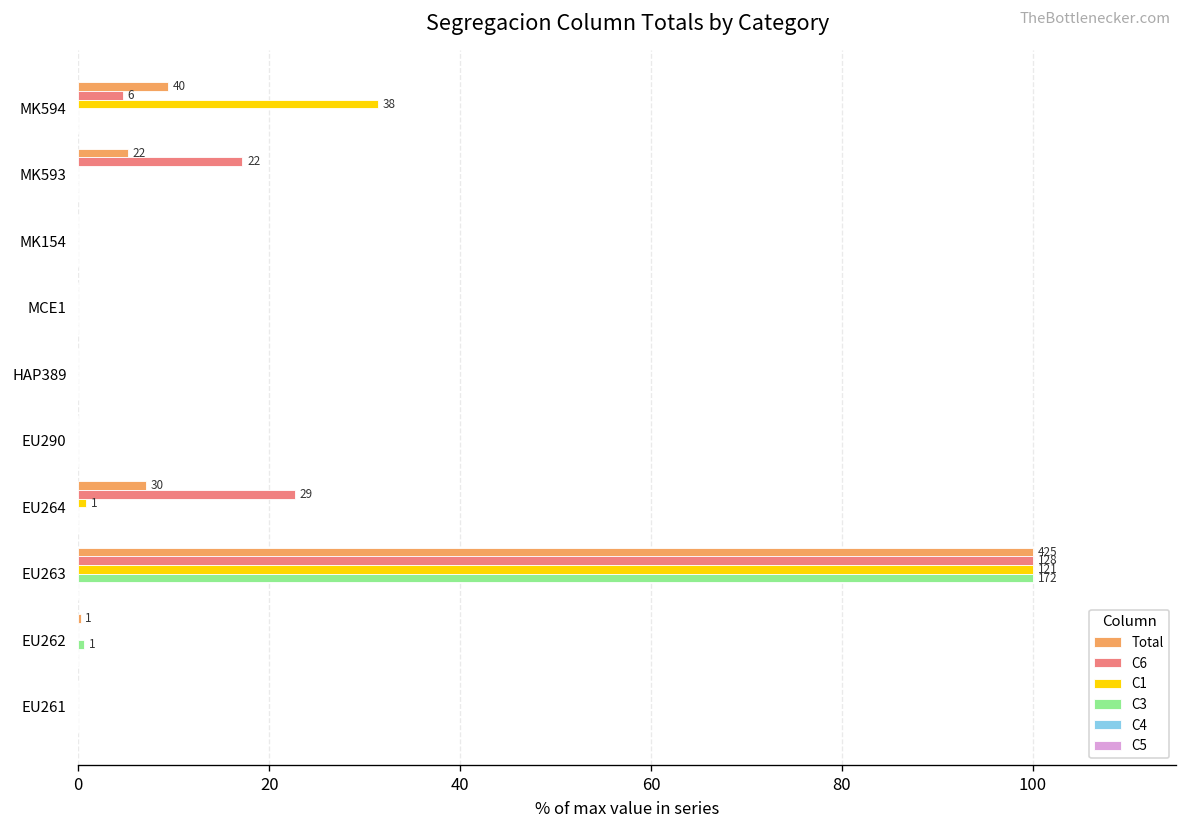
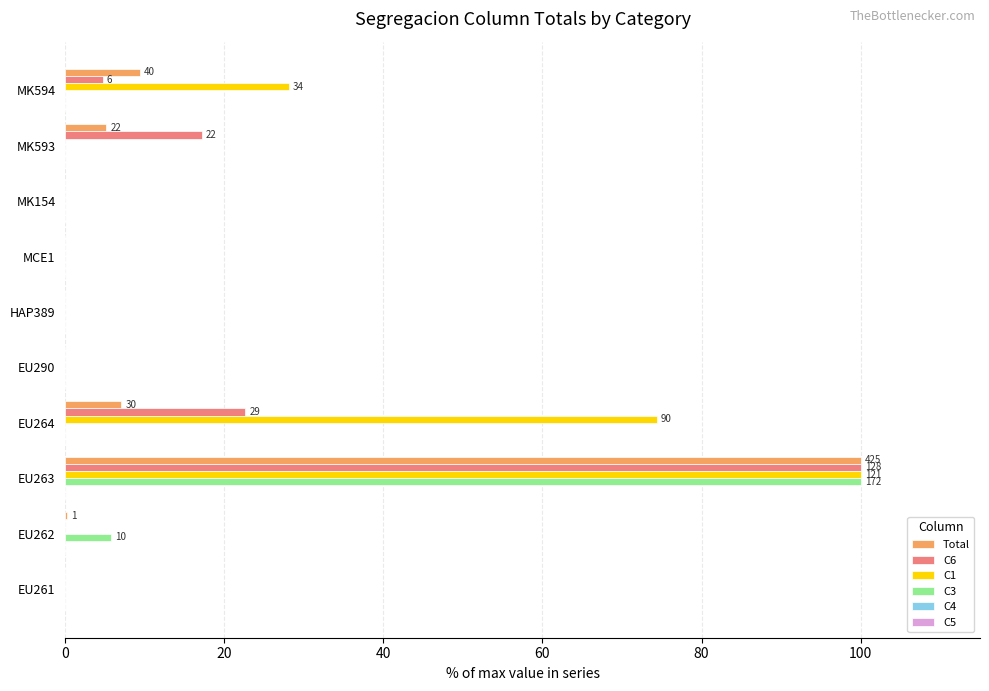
  {
    "C1": {
-     "MK594": 38,
-     "EU264": 1
+     "MK594": 34,
+     "EU264": 90
    },
    "C3": {
-     "EU262": 1
+     "EU262": 10
    },
    "C4": {
      "MK594": 0,
      "MK593": 0,
      "MK154": 0,
      "MCE1": 0,
      "HAP389": 0,
      "EU290": 0,
      "EU264": 0,
      "EU263": 0,
      "EU262": 0,
      "EU261": 0
    },
    "C5": {
      "MK594": 0,
      "MK593": 0,
      "MK154": 0,
      "MCE1": 0,
      "HAP389": 0,
      "EU290": 0,
      "EU264": 0,
      "EU263": 0,
      "EU262": 0,
      "EU261": 0
    }
  }
